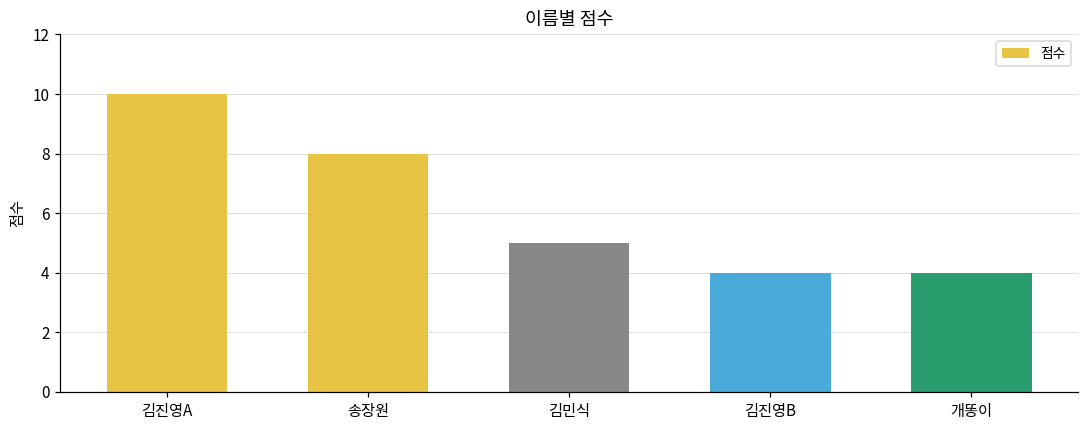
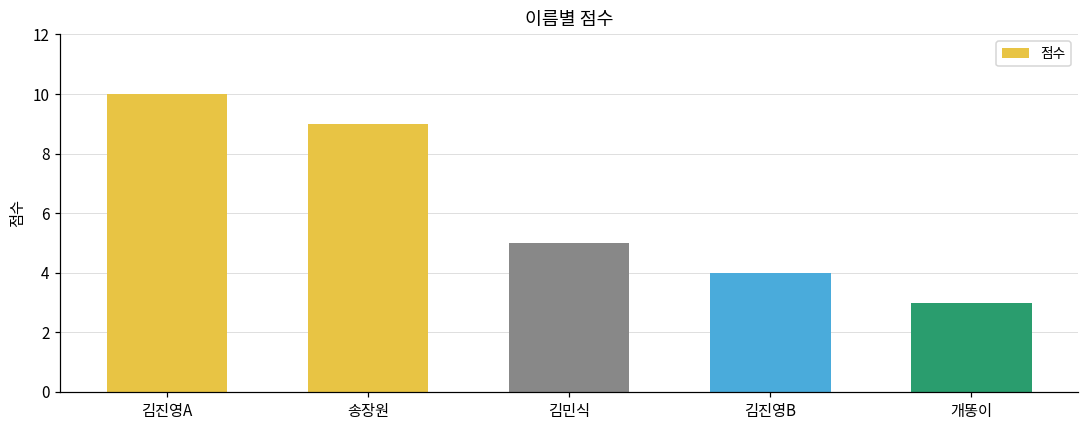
  {
    "김진영A": 10,
-   "송장원": 8,
+   "송장원": 9,
    "김민식": 5,
    "김진영B": 4,
-   "개똥이": 4
+   "개똥이": 3
  }
